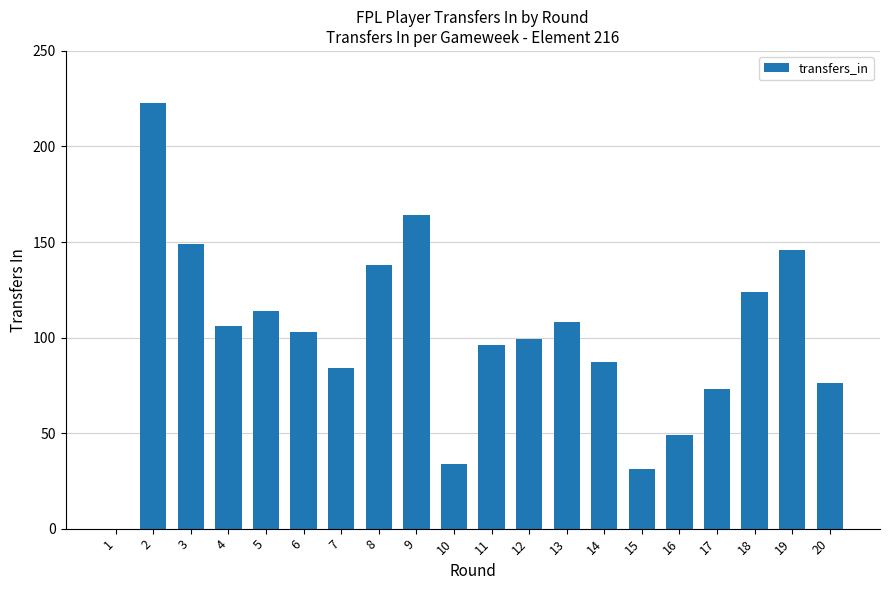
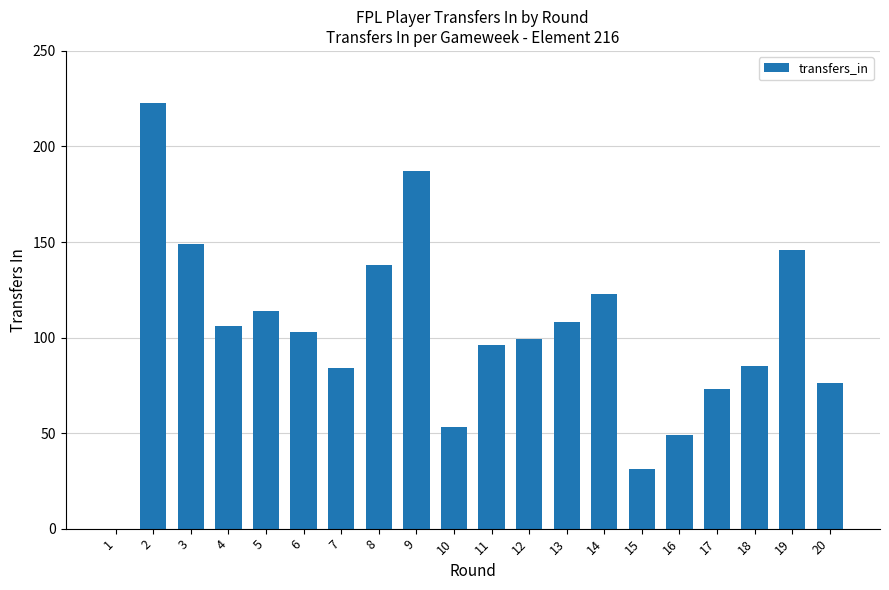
  {
    "1": 0,
    "2": 223,
    "3": 149,
    "4": 106,
    "5": 114,
    "6": 103,
    "7": 84,
    "8": 138,
-   "9": 164,
-   "10": 34,
+   "9": 187,
+   "10": 53,
    "11": 96,
    "12": 99,
    "13": 108,
-   "14": 87,
+   "14": 123,
    "15": 31,
    "16": 49,
    "17": 73,
-   "18": 124,
+   "18": 85,
    "19": 146,
    "20": 76
  }
